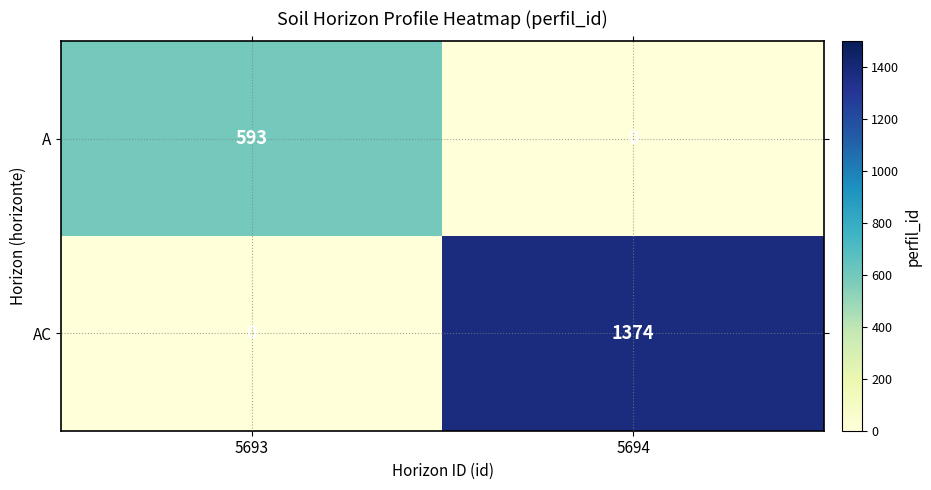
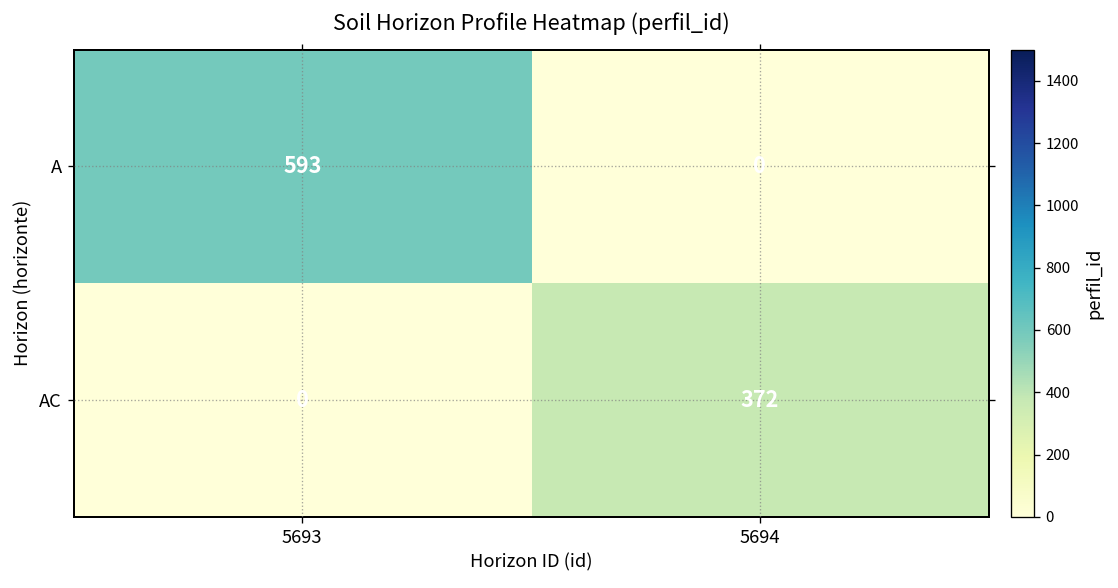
  {
    "A": {
      "5693": 593
    },
    "AC": {
-     "5694": 1374
+     "5694": 372
    }
  }
